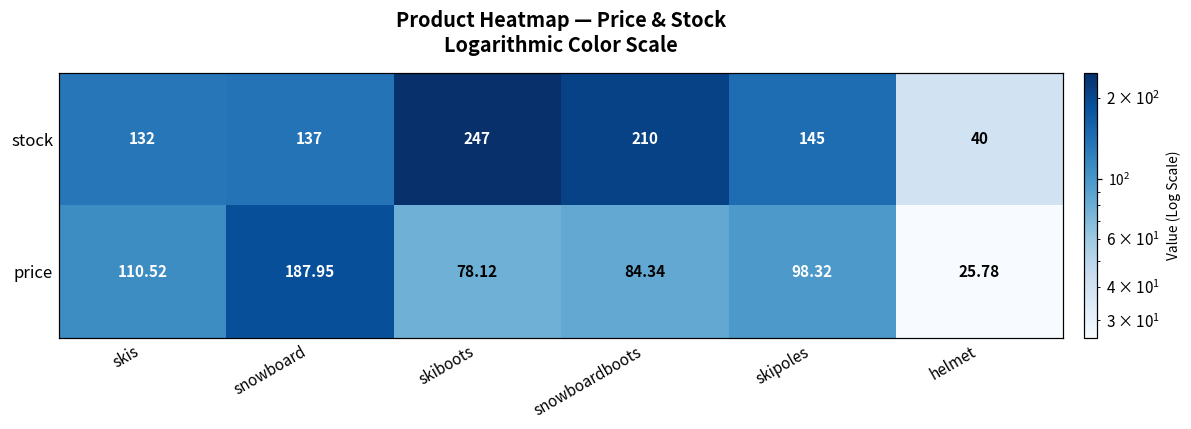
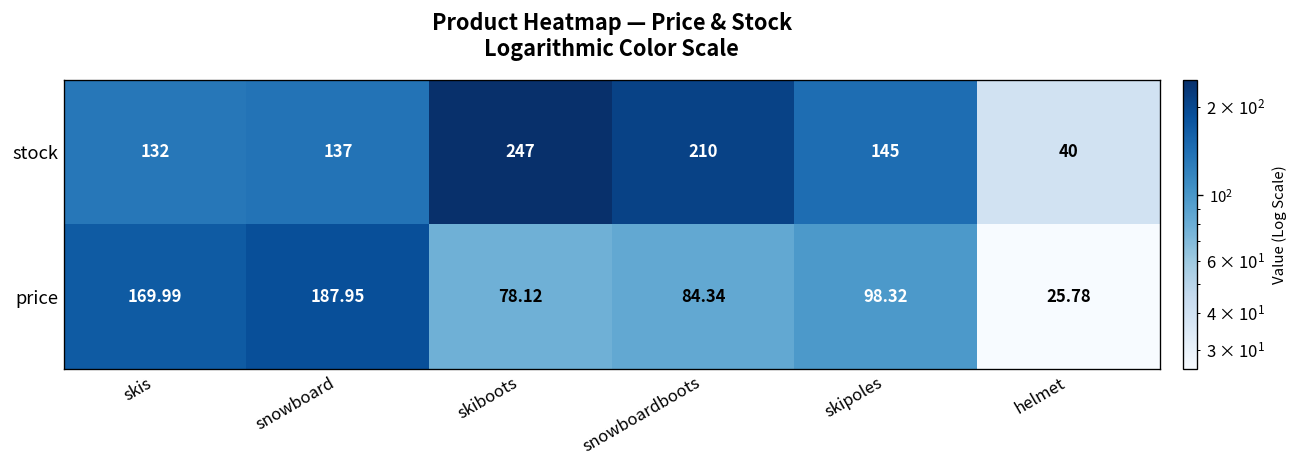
  {
    "stock": {
      "skis": 132,
      "snowboard": 137,
      "skiboots": 247,
      "snowboardboots": 210,
      "skipoles": 145,
      "helmet": 40
    },
    "price": {
-     "skis": 110.52,
+     "skis": 169.99,
      "snowboard": 187.95,
      "skiboots": 78.12,
      "snowboardboots": 84.34,
      "skipoles": 98.32,
      "helmet": 25.78
    }
  }
